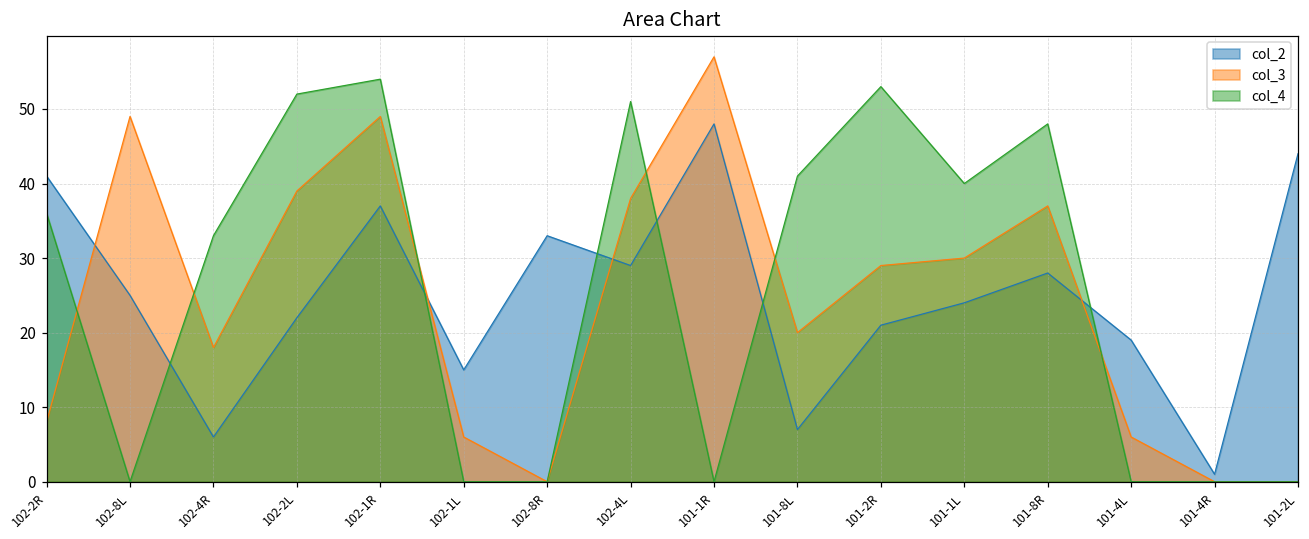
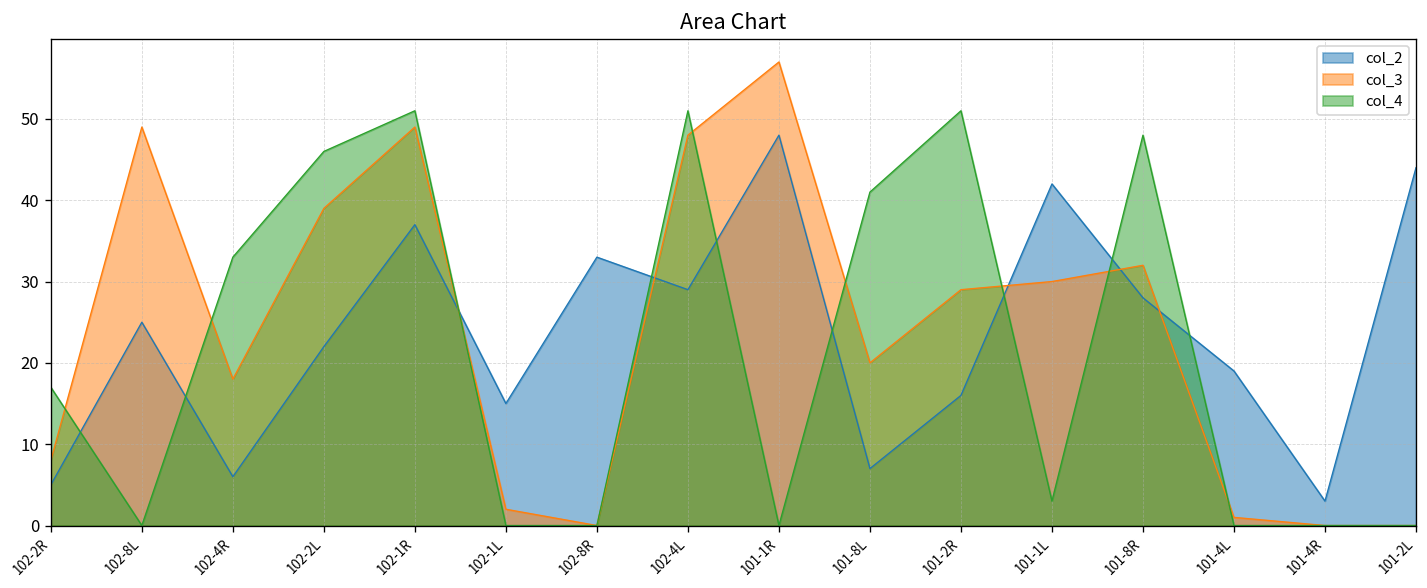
  {
    "col_2": {
-     "102-2R": 41,
+     "102-2R": 5,
      "102-8L": 25,
      "102-4R": 6,
      "102-2L": 22,
      "102-1R": 37,
      "102-1L": 15,
      "102-8R": 33,
      "102-4L": 29,
      "101-1R": 48,
      "101-8L": 7,
-     "101-2R": 21,
-     "101-1L": 24,
+     "101-2R": 16,
+     "101-1L": 42,
      "101-8R": 28,
      "101-4L": 19,
-     "101-4R": 1,
+     "101-4R": 3,
      "101-2L": 44
    },
    "col_3": {
      "102-2R": 8,
      "102-8L": 49,
      "102-4R": 18,
      "102-2L": 39,
      "102-1R": 49,
-     "102-1L": 6,
-     "102-4L": 38,
+     "102-1L": 2,
+     "102-4L": 48,
      "101-1R": 57,
      "101-8L": 20,
      "101-2R": 29,
      "101-1L": 30,
-     "101-8R": 37,
-     "101-4L": 6
+     "101-8R": 32,
+     "101-4L": 1
    },
    "col_4": {
-     "102-2R": 36,
+     "102-2R": 17,
      "102-8L": 0,
      "102-4R": 33,
-     "102-2L": 52,
-     "102-1R": 54,
+     "102-2L": 46,
+     "102-1R": 51,
      "102-1L": 0,
      "102-4L": 51,
      "101-1R": 0,
      "101-8L": 41,
-     "101-2R": 53,
-     "101-1L": 40,
+     "101-2R": 51,
+     "101-1L": 3,
      "101-8R": 48,
      "101-4L": 0
    }
  }
